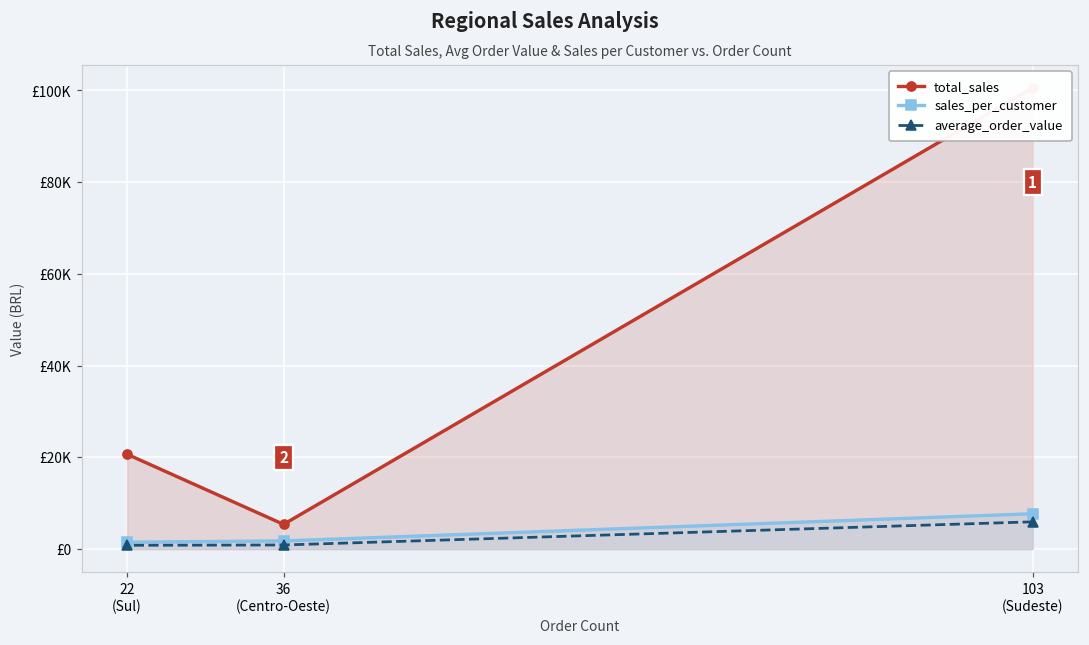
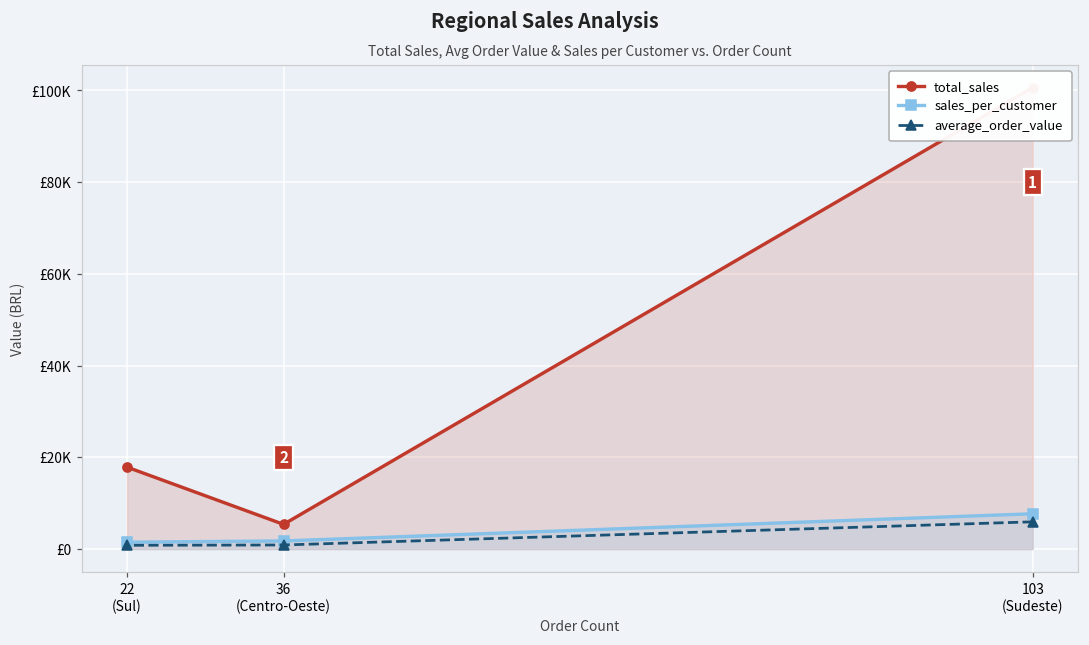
  {
    "total_sales": {
-     "22 (Sul)": "£21000",
+     "22 (Sul)": "£18000",
      "36 (Centro-Oeste)": "£5000"
    },
    "sales_per_customer": {
      "22 (Sul)": "£1000",
      "36 (Centro-Oeste)": "£2000",
      "103 (Sudeste)": "£8000"
    },
    "average_order_value": {
      "22 (Sul)": "£1000",
      "36 (Centro-Oeste)": "£1000",
      "103 (Sudeste)": "£6000"
    }
  }
